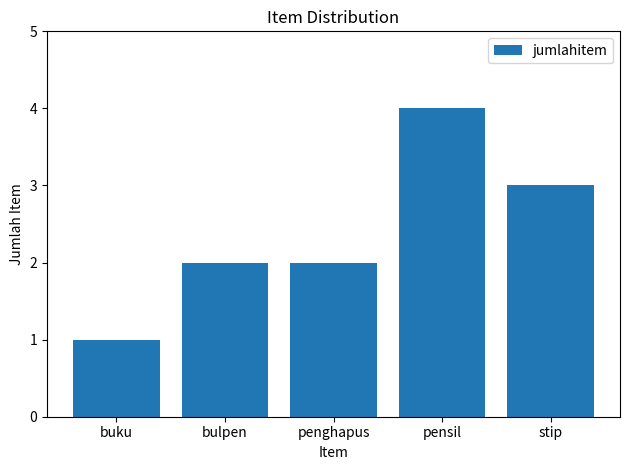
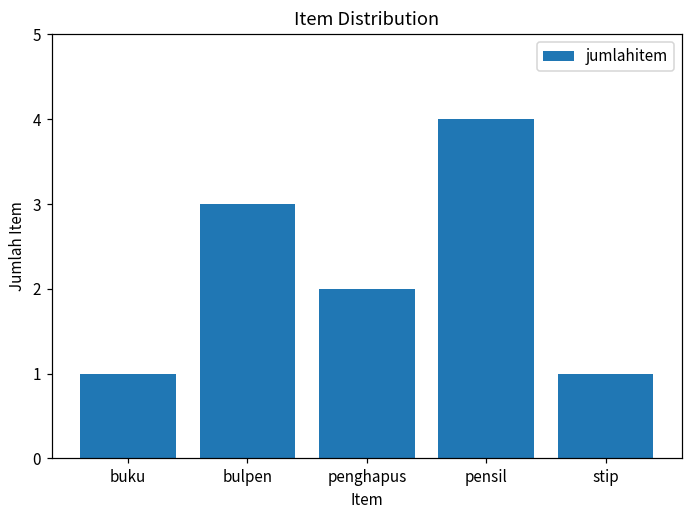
  {
    "buku": 1,
-   "bulpen": 2,
+   "bulpen": 3,
    "penghapus": 2,
    "pensil": 4,
-   "stip": 3
+   "stip": 1
  }
